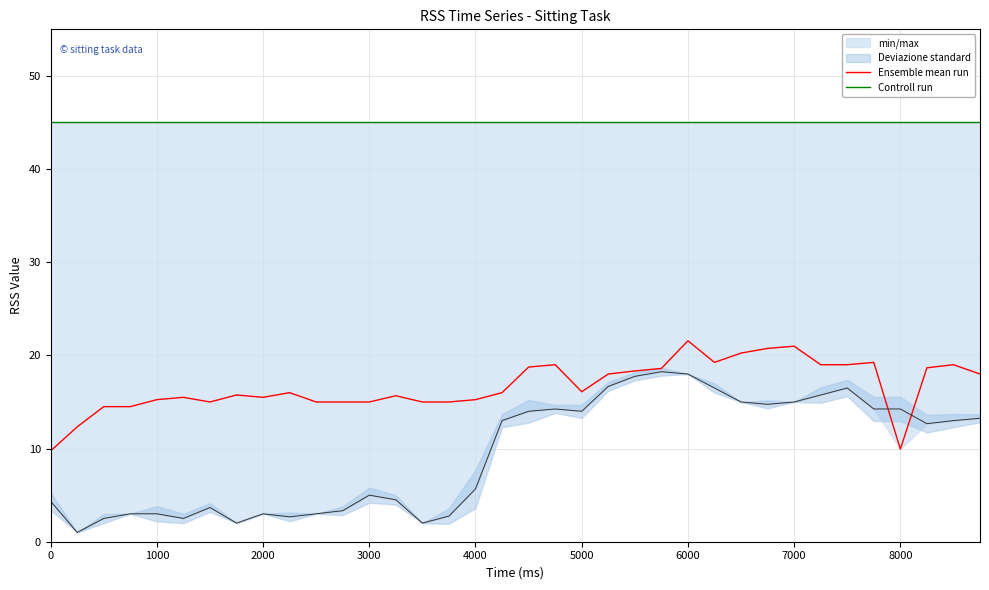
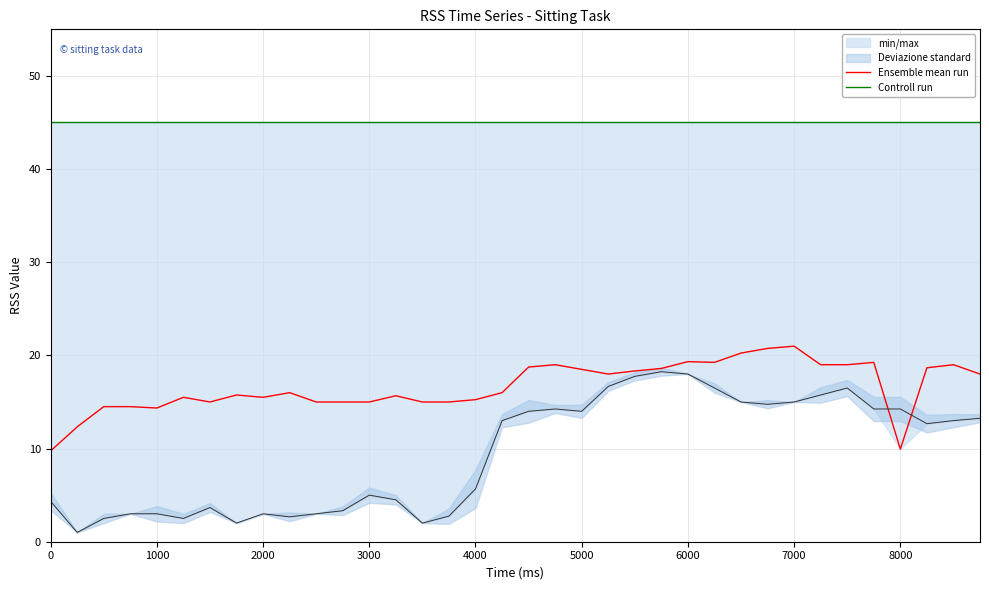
  {
    "Ensemble mean run": {
      "0": 10,
-     "1000": 15,
+     "1000": 14,
      "2000": 16,
      "3000": 15,
      "4000": 15,
-     "5000": 16,
-     "6000": 22,
+     "5000": 19,
+     "6000": 19,
      "7000": 21,
      "8000": 10
    }
  }
